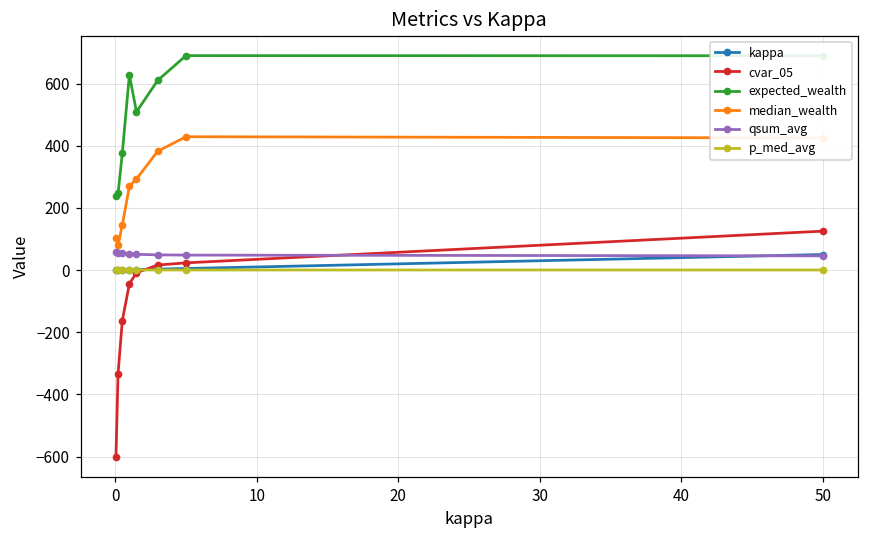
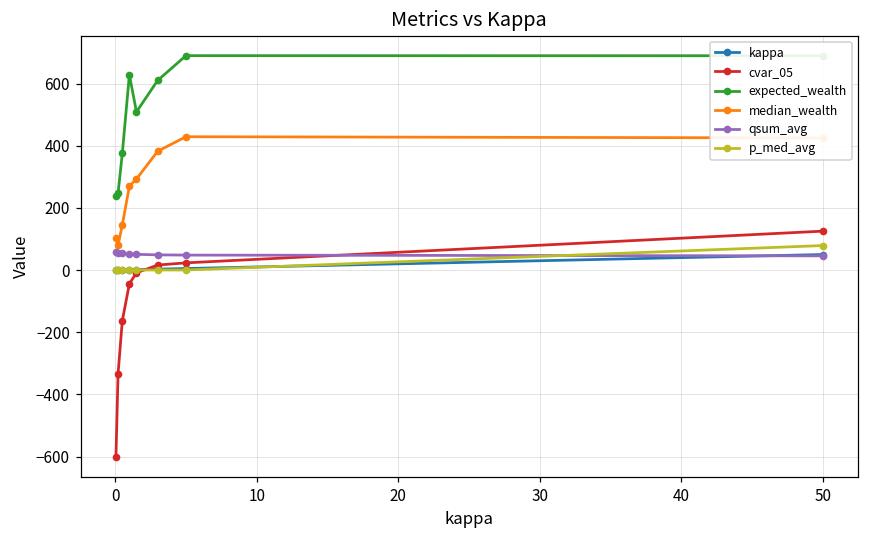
  {
    "cvar_05": {
      "50": 130
    },
    "p_med_avg": {
-     "50": 0
+     "50": 80
    }
  }
